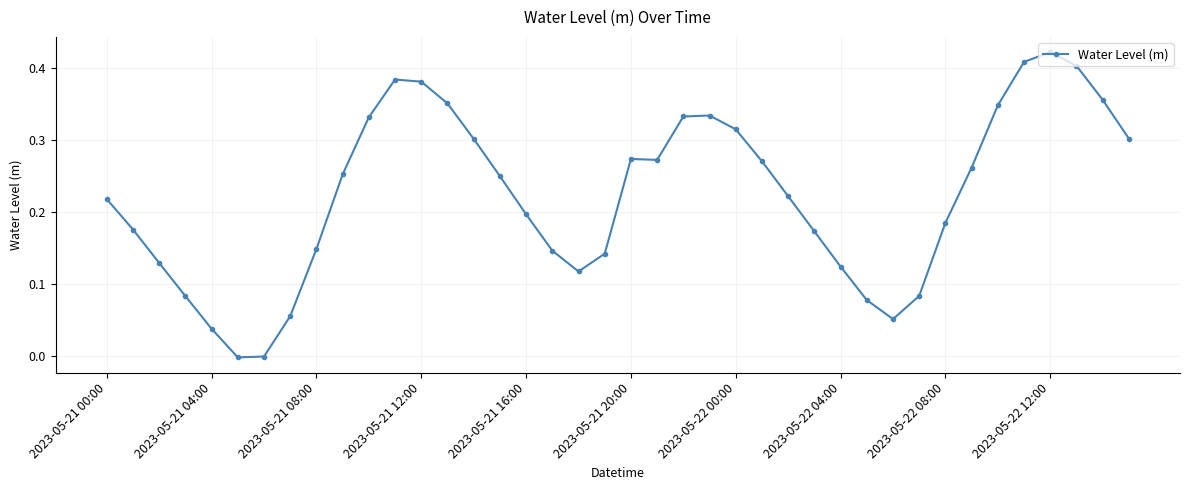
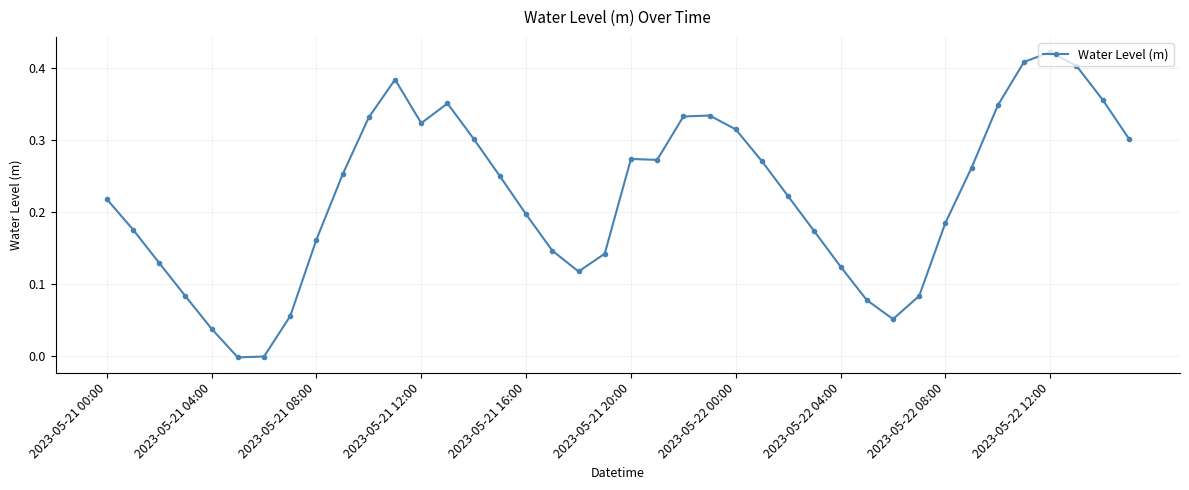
  {
    "2023-05-21 00:00": 0.22,
    "2023-05-21 04:00": 0.04,
-   "2023-05-21 08:00": 0.15,
-   "2023-05-21 12:00": 0.38,
+   "2023-05-21 08:00": 0.16,
+   "2023-05-21 12:00": 0.32,
    "2023-05-21 16:00": 0.20,
    "2023-05-21 20:00": 0.27,
    "2023-05-22 00:00": 0.31,
    "2023-05-22 04:00": 0.12,
    "2023-05-22 08:00": 0.18
  }
